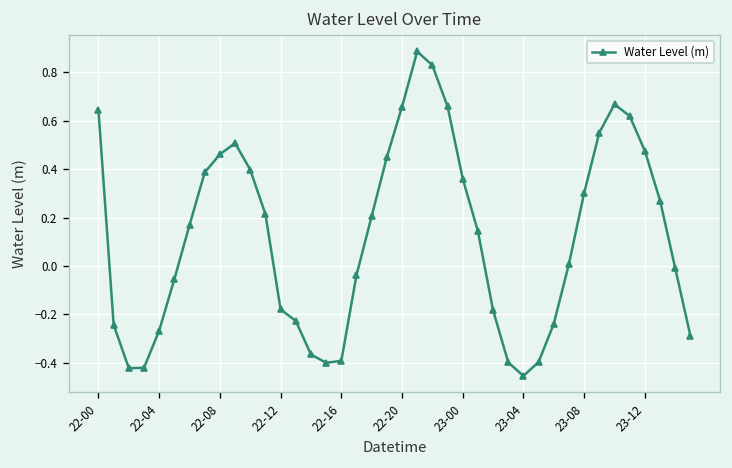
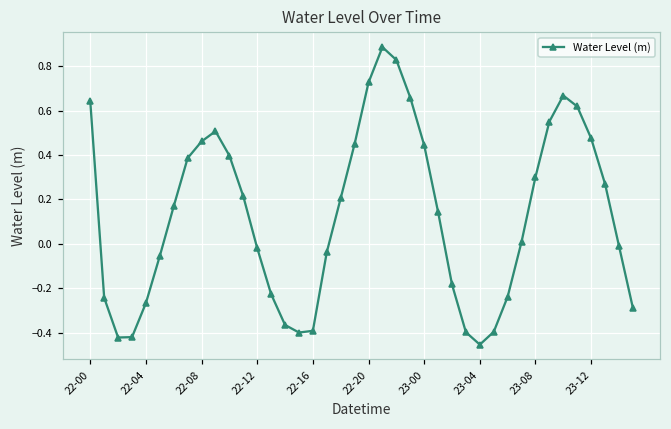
  {
    "22-00": 0.64,
    "22-04": -0.27,
    "22-08": 0.46,
-   "22-12": -0.18,
+   "22-12": -0.02,
    "22-16": -0.39,
-   "22-20": 0.66,
-   "23-00": 0.36,
+   "22-20": 0.73,
+   "23-00": 0.44,
    "23-04": -0.45,
    "23-08": 0.30,
    "23-12": 0.48
  }
